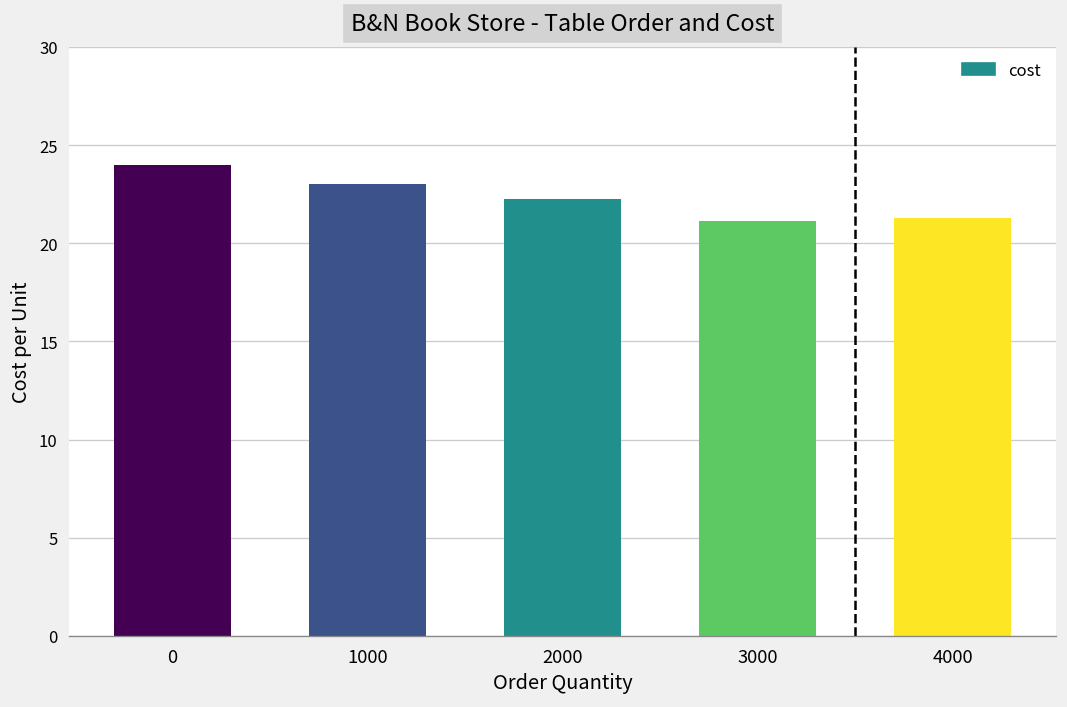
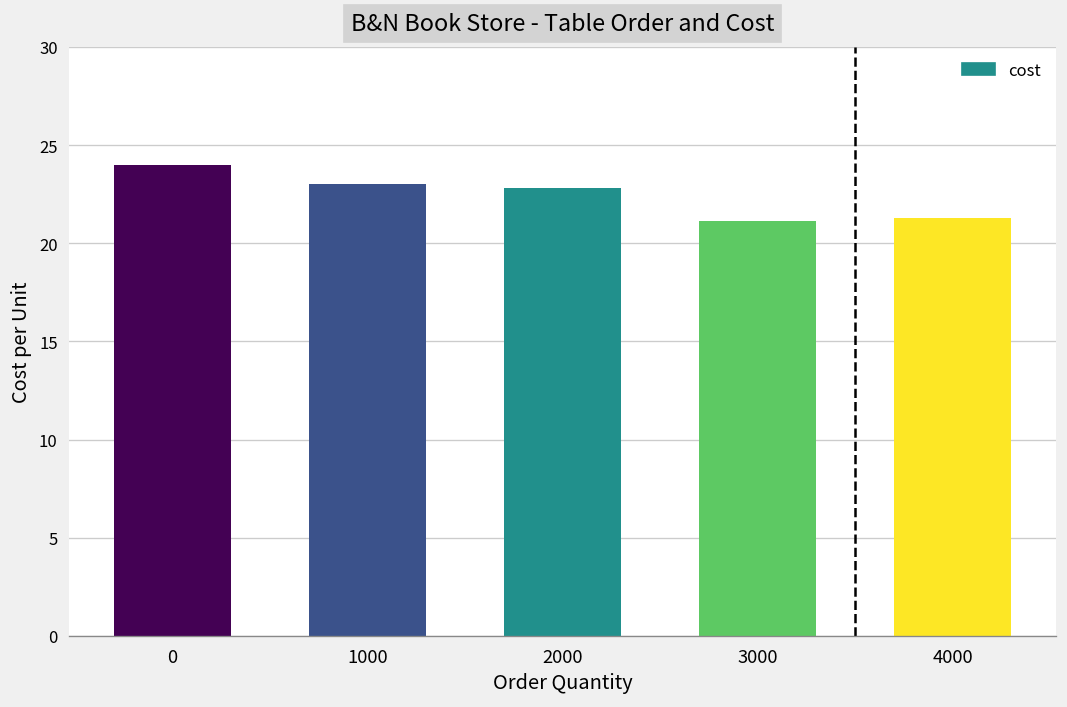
  {
    "0": 24.0,
    "1000": 23.0,
-   "2000": 22.3,
+   "2000": 22.8,
    "3000": 21.1,
    "4000": 21.3
  }
